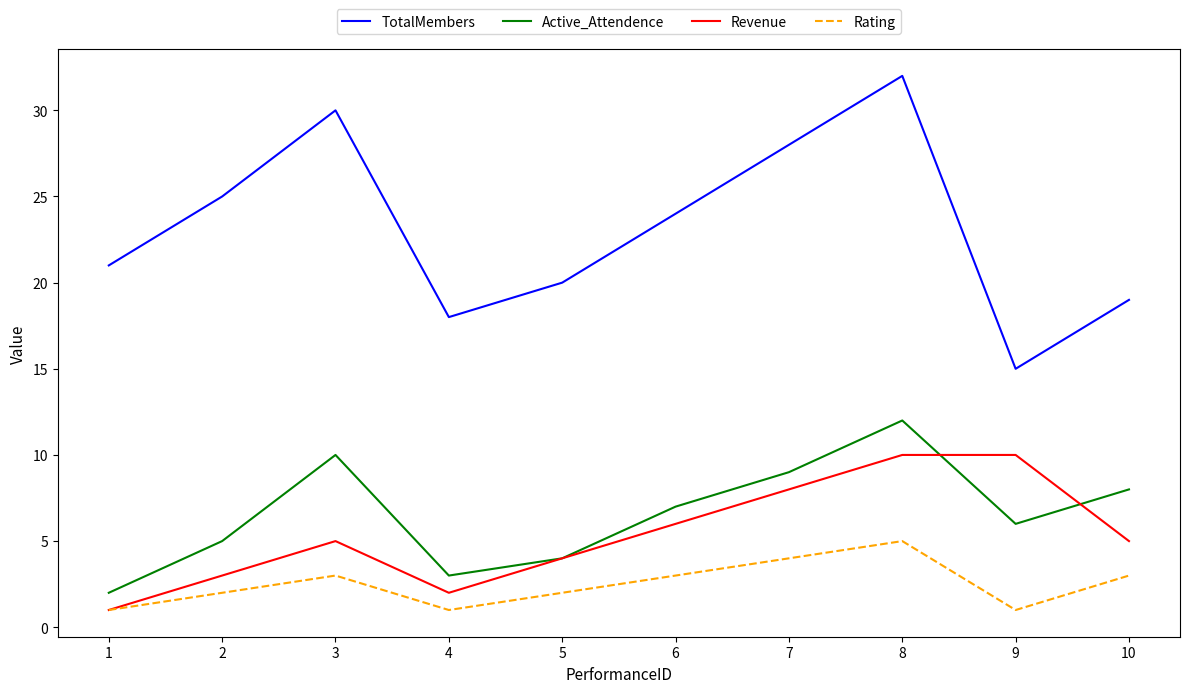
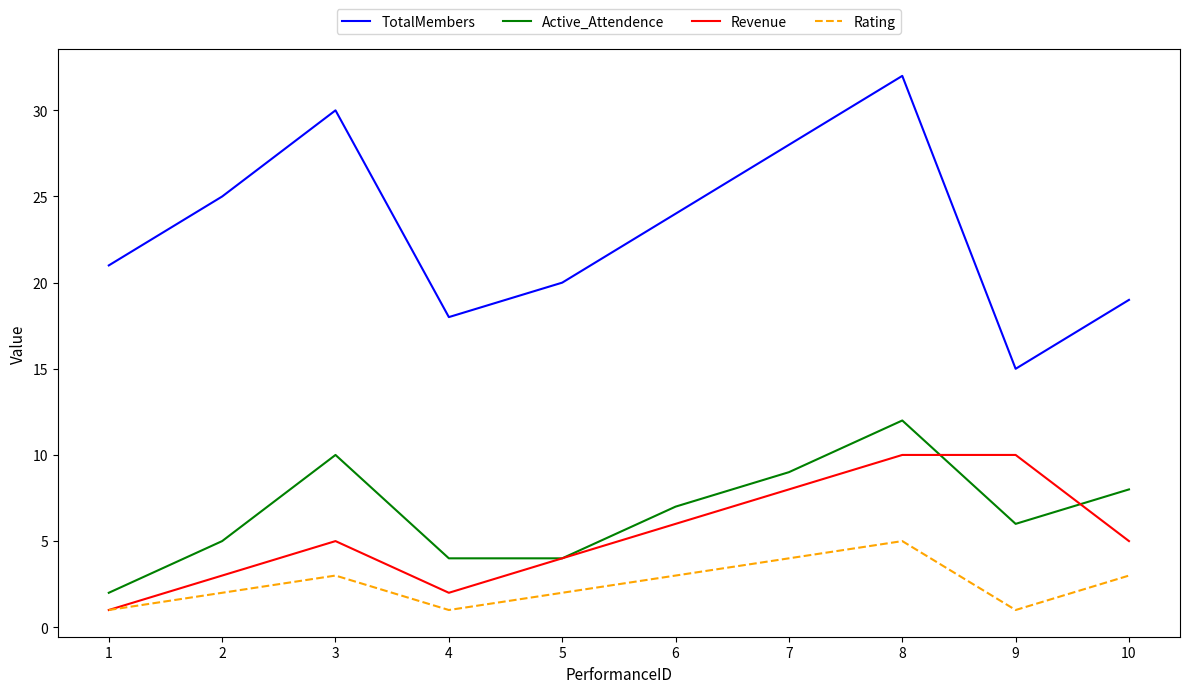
  {
    "TotalMembers": {
      "1": 21,
      "2": 25,
      "3": 30,
      "4": 18,
      "5": 20,
      "6": 24,
      "7": 28,
      "8": 32,
      "9": 15,
      "10": 19
    },
    "Active_Attendence": {
      "1": 2,
      "2": 5,
      "3": 10,
-     "4": 3,
+     "4": 4,
      "6": 7,
      "7": 9,
      "8": 12,
      "9": 6,
      "10": 8
    },
    "Revenue": {
      "2": 3,
      "3": 5,
      "4": 2,
      "6": 6,
      "7": 8,
      "8": 10,
      "9": 10,
      "10": 5
    },
    "Rating": {
      "2": 2,
      "3": 3,
      "4": 1,
      "5": 2,
      "6": 3,
      "7": 4,
      "8": 5,
      "9": 1,
      "10": 3
    }
  }
